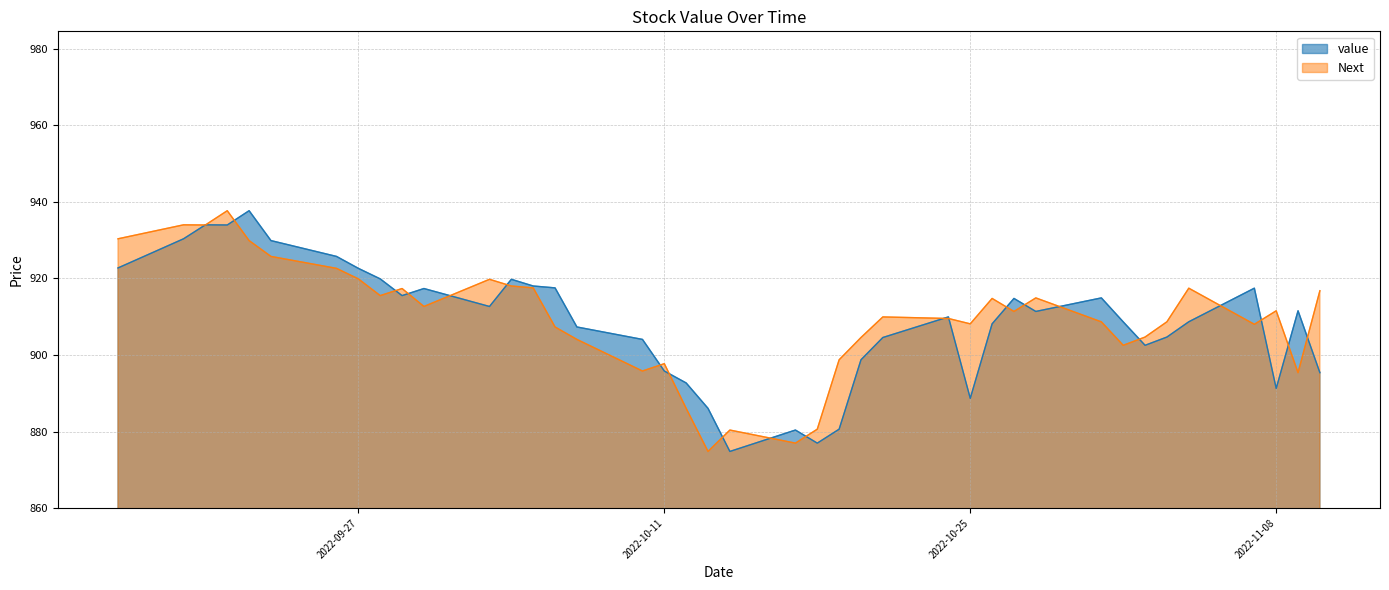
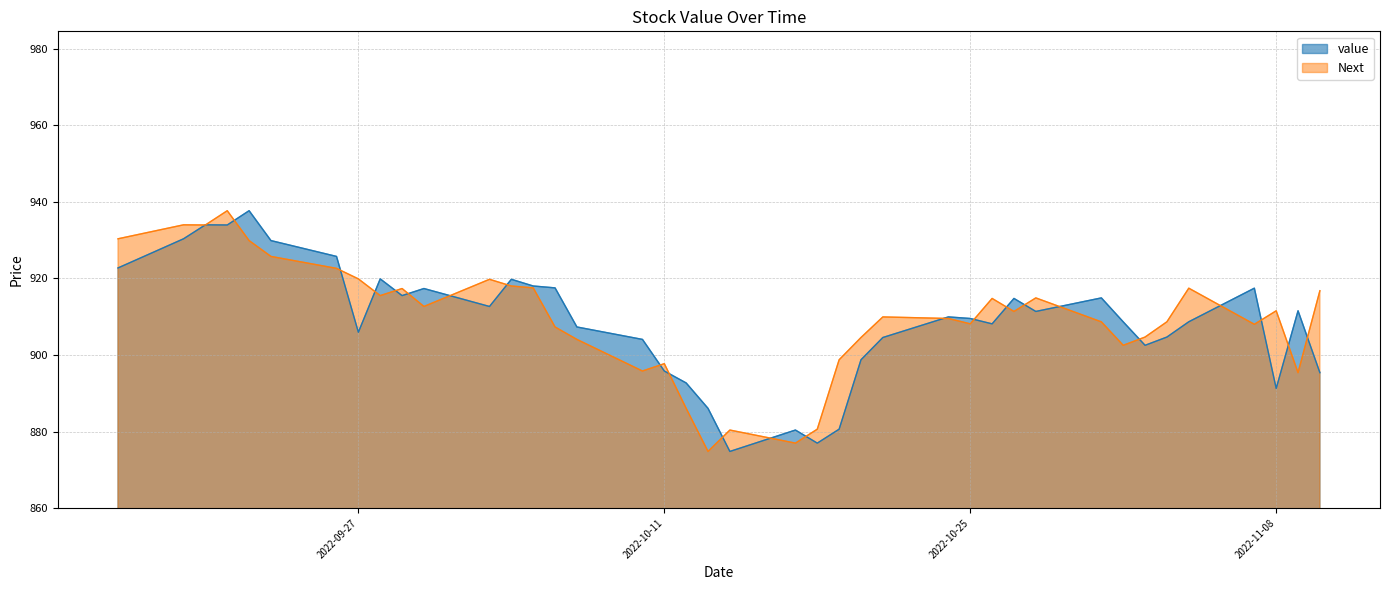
  {
    "value": {
-     "2022-09-27": 923,
+     "2022-09-27": 906,
      "2022-10-11": 896,
-     "2022-10-25": 889,
+     "2022-10-25": 910,
      "2022-11-08": 891
    },
    "Next": {
      "2022-09-27": 920,
      "2022-10-11": 898,
      "2022-10-25": 908,
      "2022-11-08": 912
    }
  }
